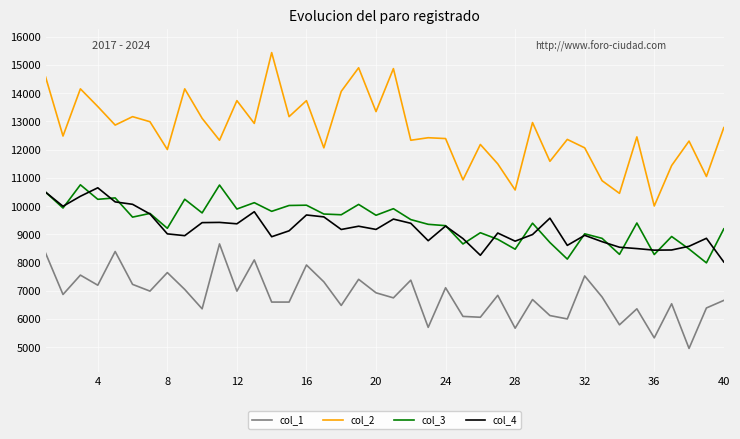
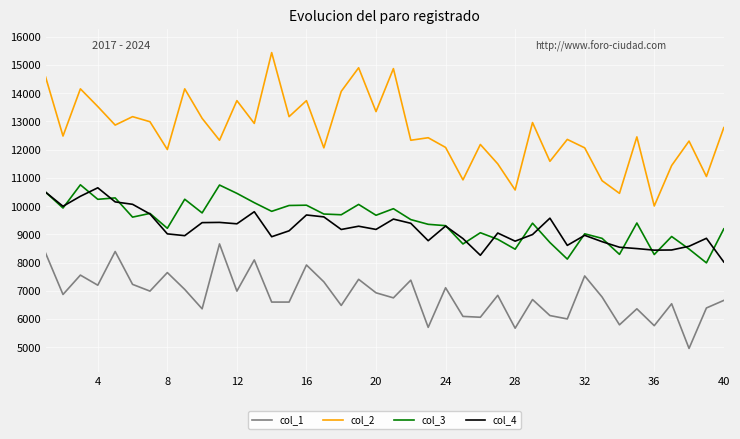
  {
    "col_1": {
      "4": 7200,
      "8": 7600,
      "12": 7000,
      "16": 7900,
      "20": 6900,
      "24": 7100,
      "28": 5700,
      "32": 7500,
-     "36": 5300,
+     "36": 5800,
      "40": 6700
    },
    "col_2": {
      "4": 13500,
      "8": 12000,
      "12": 13700,
      "16": 13700,
      "20": 13400,
-     "24": 12400,
+     "24": 12100,
      "28": 10600,
      "32": 12100,
      "36": 10000,
      "40": 12800
    },
    "col_3": {
      "4": 10200,
      "8": 9200,
-     "12": 9900,
+     "12": 10500,
      "16": 10000,
      "20": 9700,
      "28": 8500,
      "36": 8300,
      "40": 9200
    },
    "col_4": {
      "4": 10700,
      "8": 9000,
      "12": 9400,
      "16": 9700,
      "20": 9200,
      "28": 8800,
      "36": 8400,
      "40": 8000
    }
  }
